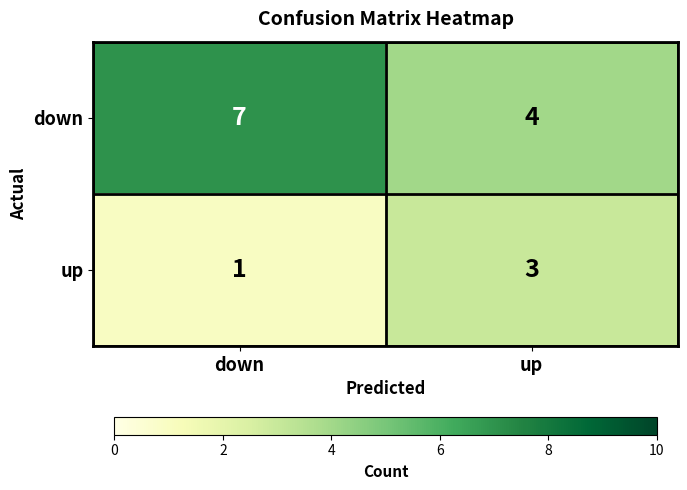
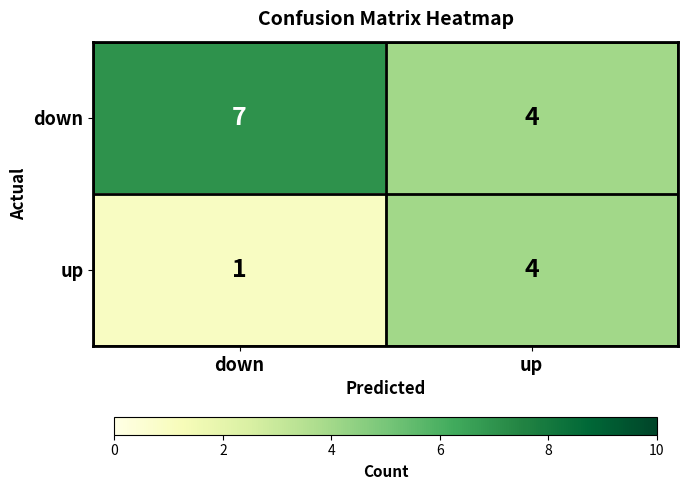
  {
    "down": {
      "down": 7,
      "up": 4
    },
    "up": {
      "down": 1,
-     "up": 3
+     "up": 4
    }
  }
